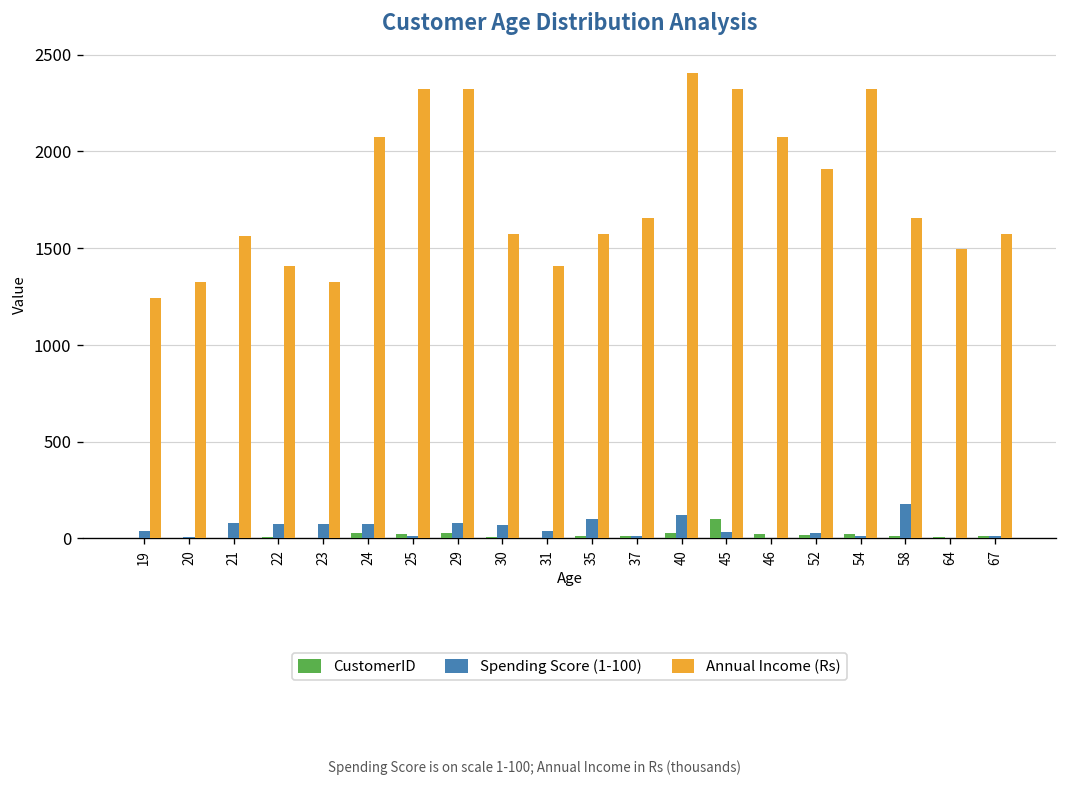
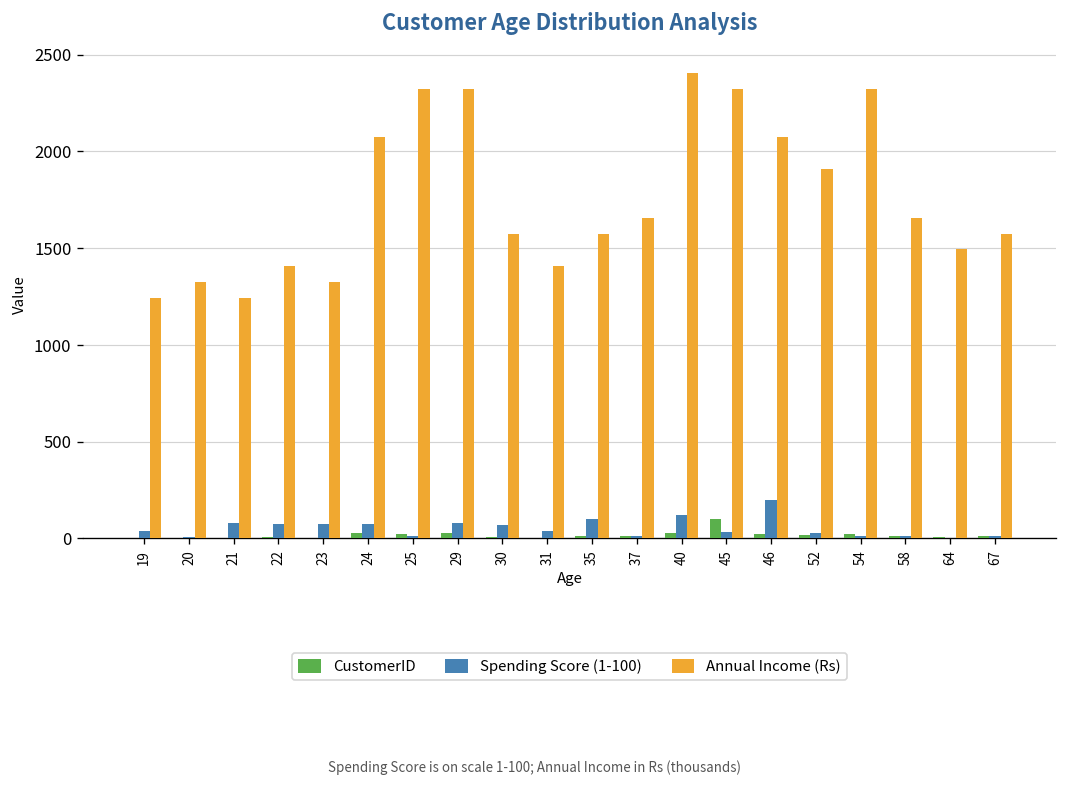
  {
    "CustomerID": {
      "24": 30,
      "25": 30,
      "29": 30,
      "40": 30,
      "45": 100,
      "46": 20,
      "52": 20,
      "54": 30
    },
    "Spending Score (1-100)": {
      "19": 40,
      "21": 80,
      "22": 80,
      "23": 80,
      "24": 70,
      "29": 80,
      "30": 70,
      "31": 40,
      "35": 100,
      "40": 120,
      "45": 30,
-     "46": 10,
+     "46": 200,
      "52": 30,
-     "58": 180
+     "58": 20
    },
    "Annual Income (Rs)": {
      "19": 1240,
      "20": 1330,
-     "21": 1560,
+     "21": 1240,
      "22": 1410,
      "23": 1330,
      "24": 2070,
      "25": 2320,
      "29": 2320,
      "30": 1580,
      "31": 1410,
      "35": 1580,
      "37": 1660,
      "40": 2400,
      "45": 2320,
      "46": 2070,
      "52": 1910,
      "54": 2320,
      "58": 1660,
      "64": 1490,
      "67": 1580
    }
  }
